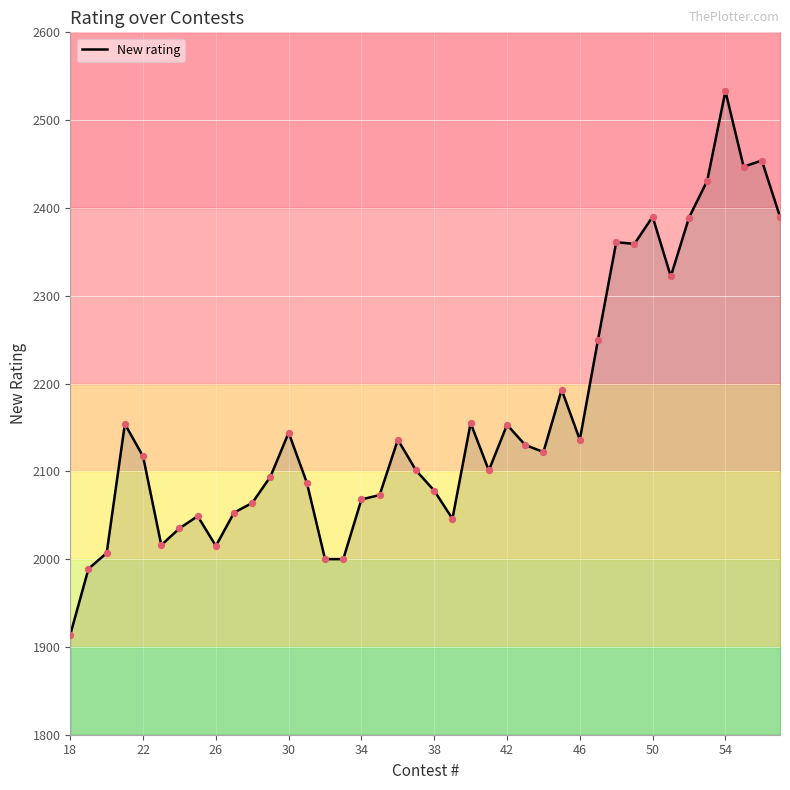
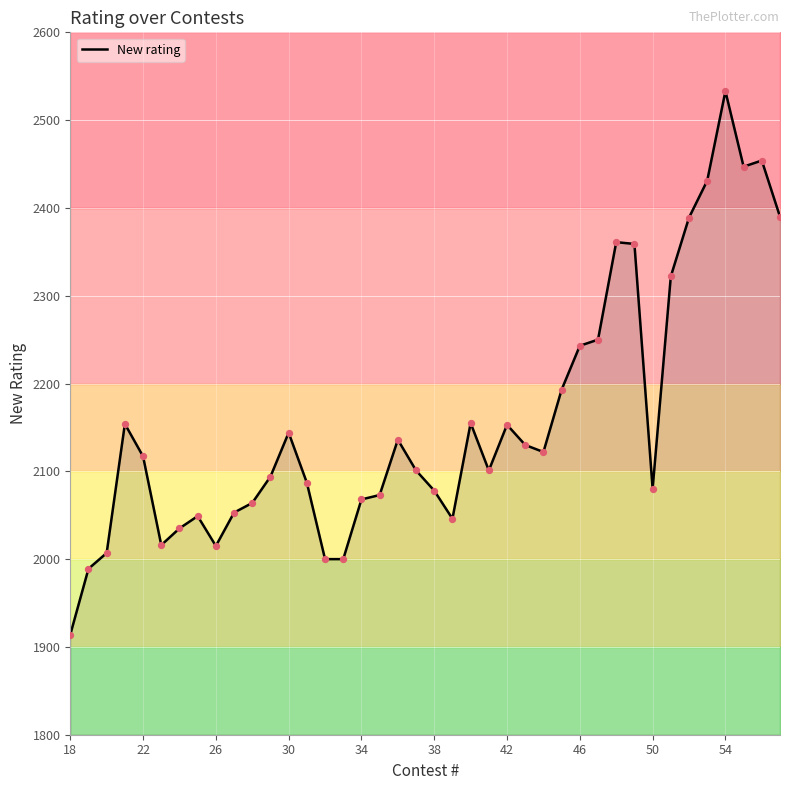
  {
    "New rating": {
      "42": 2150,
-     "46": 2140,
-     "50": 2390,
+     "46": 2240,
+     "50": 2080,
      "54": 2530
    }
  }
